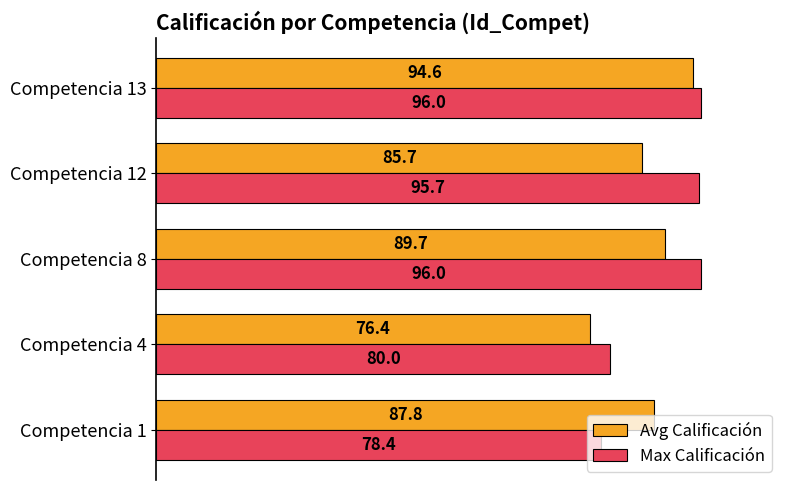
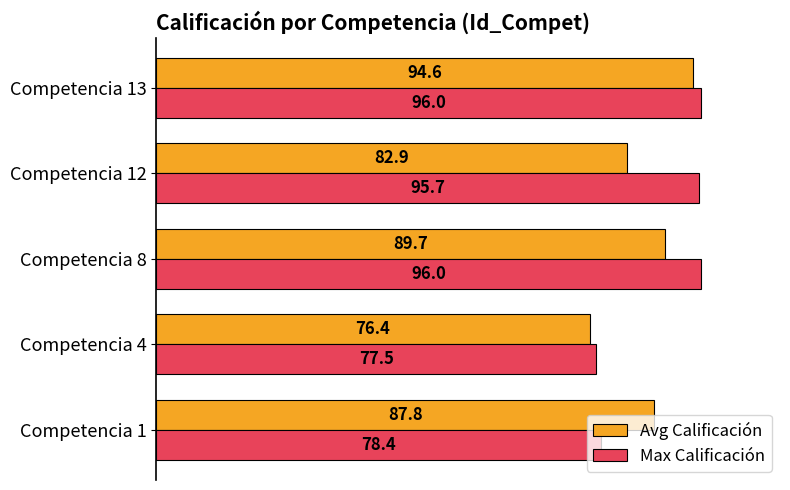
  {
    "Avg Calificación": {
      "Competencia 13": 94.6,
-     "Competencia 12": 85.7,
+     "Competencia 12": 82.9,
      "Competencia 8": 89.7,
      "Competencia 4": 76.4
    },
    "Max Calificación": {
      "Competencia 13": 96.0,
      "Competencia 12": 95.7,
      "Competencia 8": 96.0,
-     "Competencia 4": 80.0
+     "Competencia 4": 77.5
    }
  }
